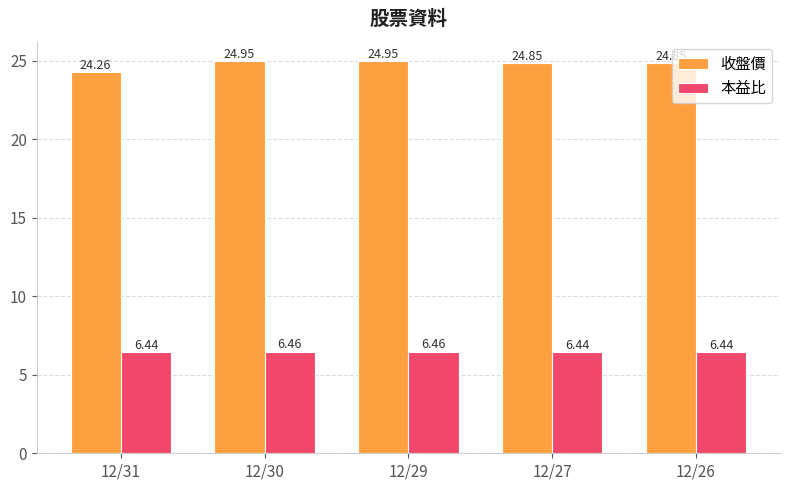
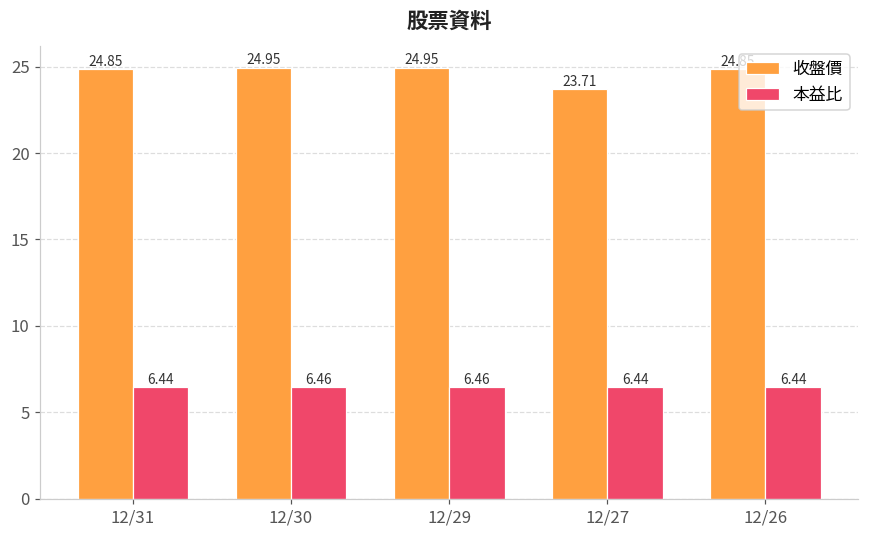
  {
    "收盤價": {
-     "12/31": 24.26,
+     "12/31": 24.85,
      "12/30": 24.95,
      "12/29": 24.95,
-     "12/27": 24.85
+     "12/27": 23.71
    },
    "本益比": {
      "12/31": 6.44,
      "12/30": 6.46,
      "12/29": 6.46,
      "12/27": 6.44,
      "12/26": 6.44
    }
  }
